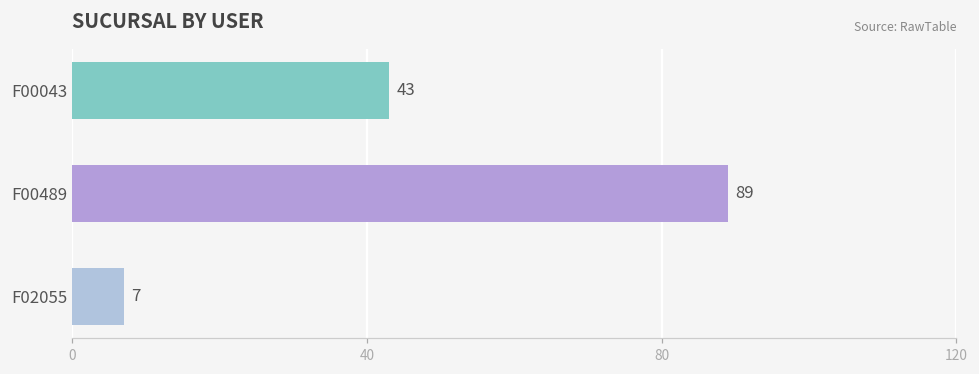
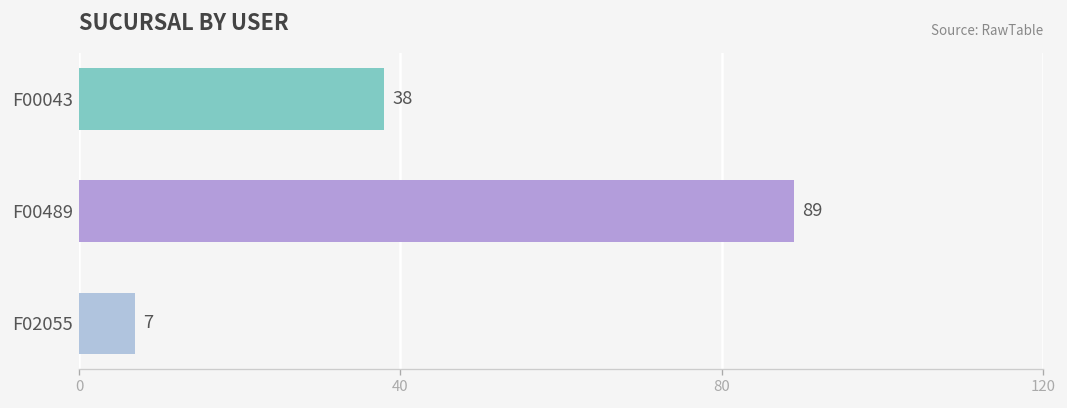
  {
-   "F00043": 43,
+   "F00043": 38,
    "F00489": 89,
    "F02055": 7
  }
